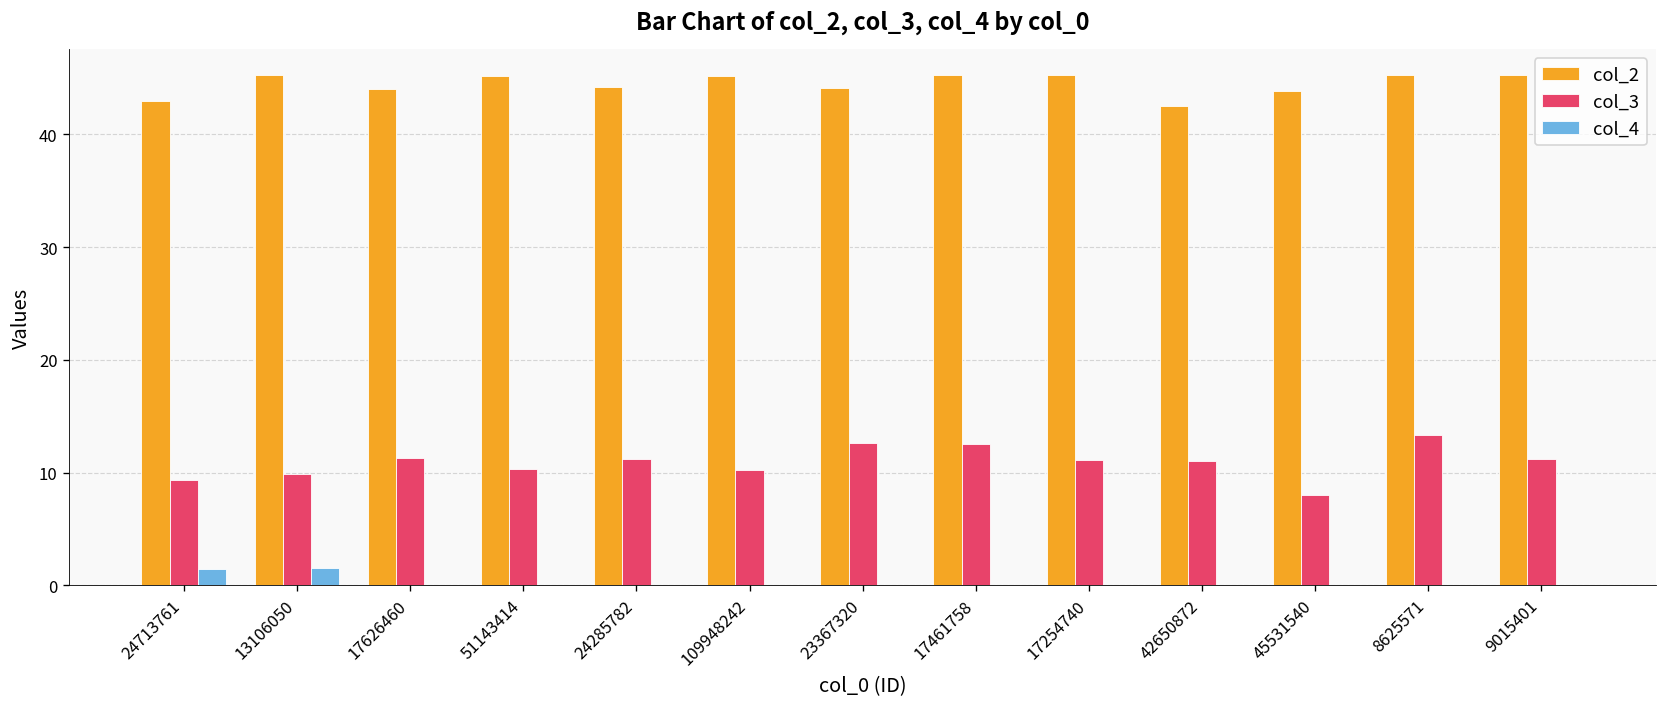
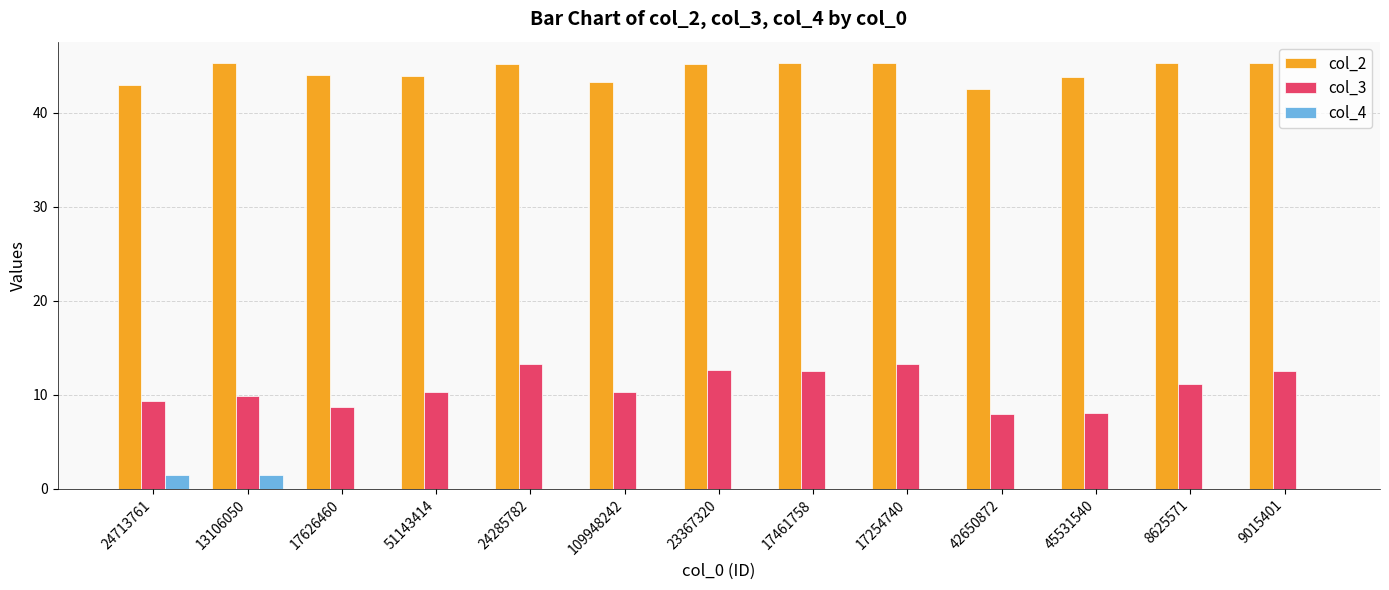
  {
    "col_2": {
      "24713761": 43,
      "13106050": 45,
      "17626460": 44,
-     "51143414": 45,
-     "24285782": 44,
-     "109948242": 45,
-     "23367320": 44,
+     "51143414": 44,
+     "24285782": 45,
+     "109948242": 43,
+     "23367320": 45,
      "17461758": 45,
      "17254740": 45,
      "42650872": 43,
      "45531540": 44,
      "8625571": 45,
      "9015401": 45
    },
    "col_3": {
      "24713761": 9,
      "13106050": 10,
-     "17626460": 11,
+     "17626460": 9,
      "51143414": 10,
-     "24285782": 11,
+     "24285782": 13,
      "109948242": 10,
      "23367320": 13,
      "17461758": 13,
-     "17254740": 11,
-     "42650872": 11,
+     "17254740": 13,
+     "42650872": 8,
      "45531540": 8,
-     "8625571": 13,
-     "9015401": 11
+     "8625571": 11,
+     "9015401": 13
    },
    "col_4": {
      "24713761": 1,
      "13106050": 2
    }
  }
